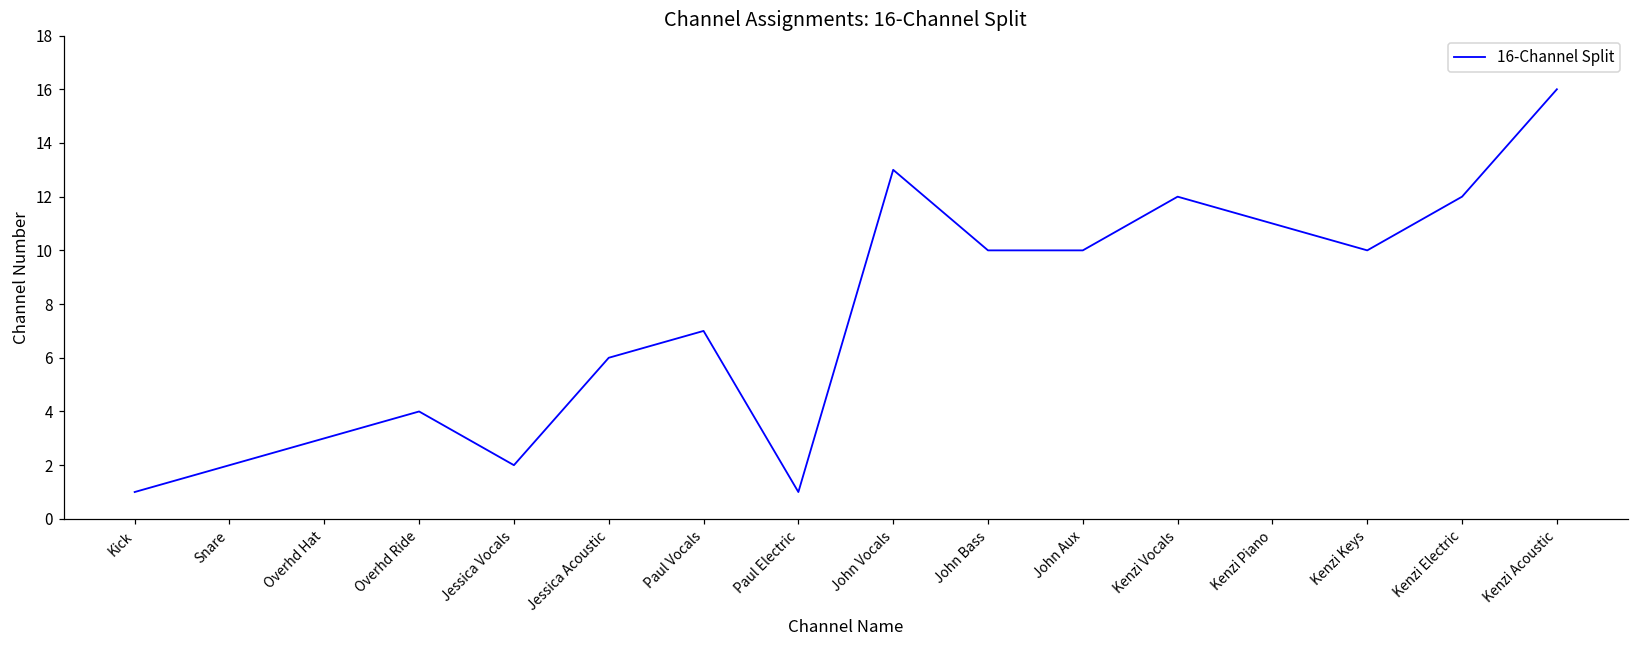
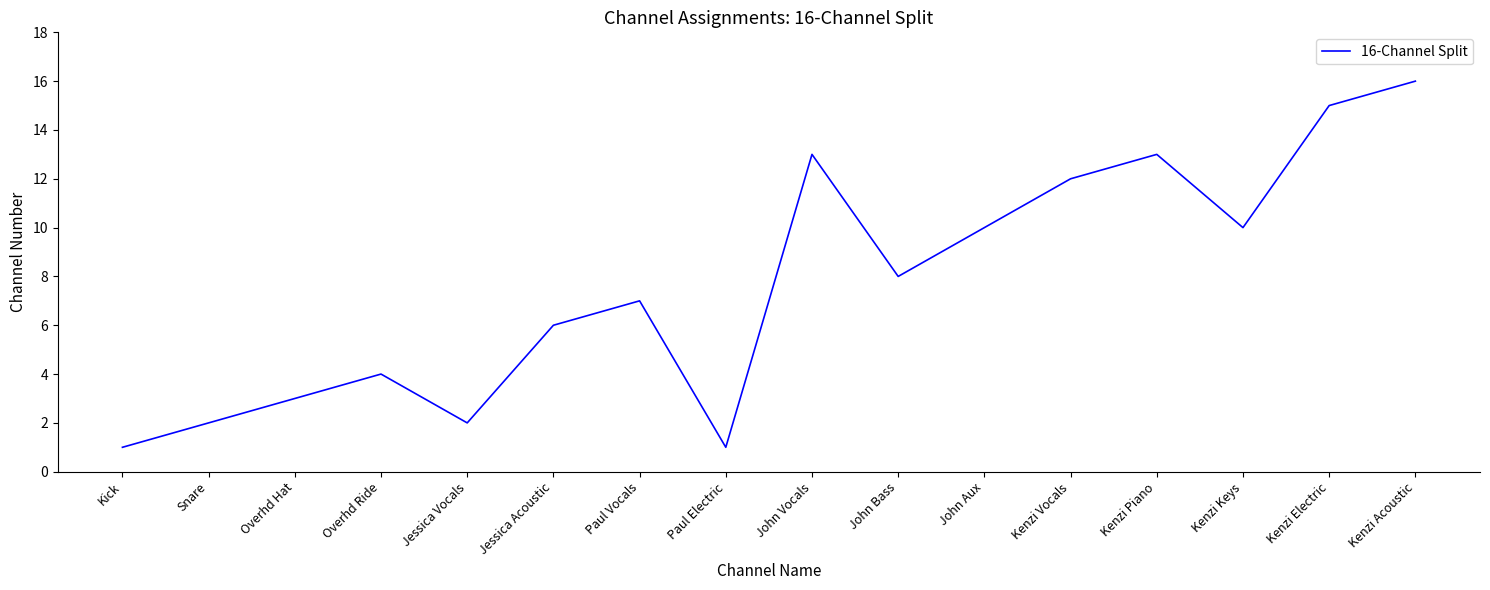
  {
    "Kick": 1,
    "Snare": 2,
    "Overhd Hat": 3,
    "Overhd Ride": 4,
    "Jessica Vocals": 2,
    "Jessica Acoustic": 6,
    "Paul Vocals": 7,
    "Paul Electric": 1,
    "John Vocals": 13,
-   "John Bass": 10,
+   "John Bass": 8,
    "John Aux": 10,
    "Kenzi Vocals": 12,
-   "Kenzi Piano": 11,
+   "Kenzi Piano": 13,
    "Kenzi Keys": 10,
-   "Kenzi Electric": 12,
+   "Kenzi Electric": 15,
    "Kenzi Acoustic": 16
  }
